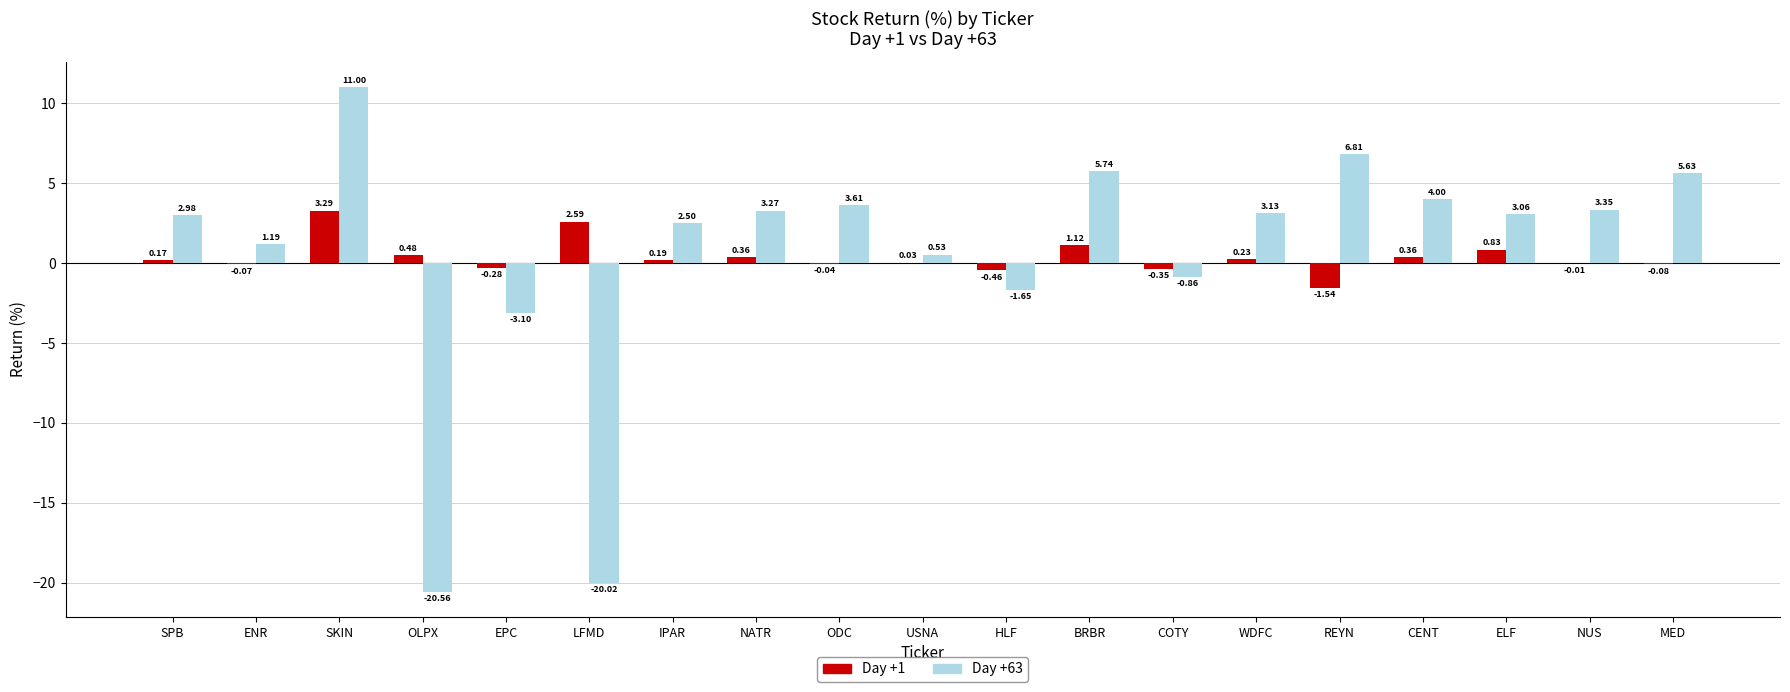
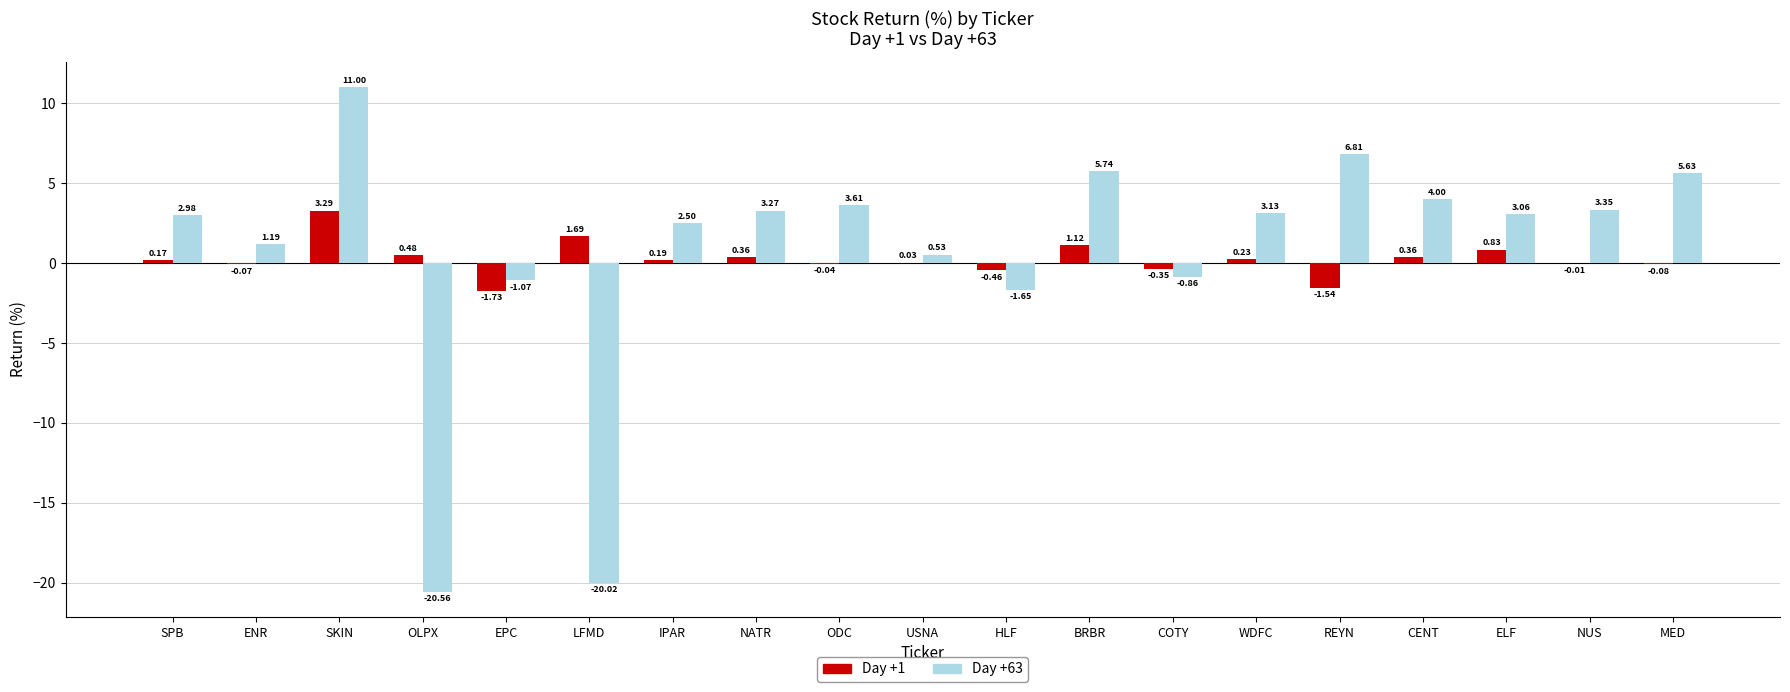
  {
    "Day +1": {
      "SPB": 0.17,
      "ENR": -0.07,
      "SKIN": 3.29,
      "OLPX": 0.48,
-     "EPC": -0.28,
-     "LFMD": 2.59,
+     "EPC": -1.73,
+     "LFMD": 1.69,
      "IPAR": 0.19,
      "NATR": 0.36,
      "ODC": -0.04,
      "USNA": 0.03,
      "HLF": -0.46,
      "BRBR": 1.12,
      "COTY": -0.35,
      "WDFC": 0.23,
      "REYN": -1.54,
      "CENT": 0.36,
      "ELF": 0.83,
      "NUS": -0.01,
      "MED": -0.08
    },
    "Day +63": {
      "SPB": 2.98,
      "ENR": 1.19,
      "SKIN": 11.00,
      "OLPX": -20.56,
-     "EPC": -3.10,
+     "EPC": -1.07,
      "LFMD": -20.02,
      "IPAR": 2.50,
      "NATR": 3.27,
      "ODC": 3.61,
      "USNA": 0.53,
      "HLF": -1.65,
      "BRBR": 5.74,
      "COTY": -0.86,
      "WDFC": 3.13,
      "REYN": 6.81,
      "CENT": 4.00,
      "ELF": 3.06,
      "NUS": 3.35,
      "MED": 5.63
    }
  }
